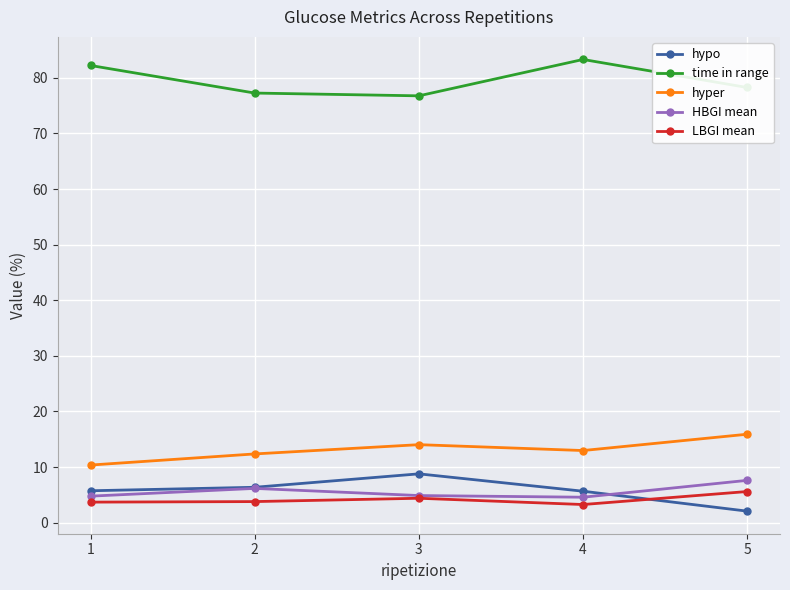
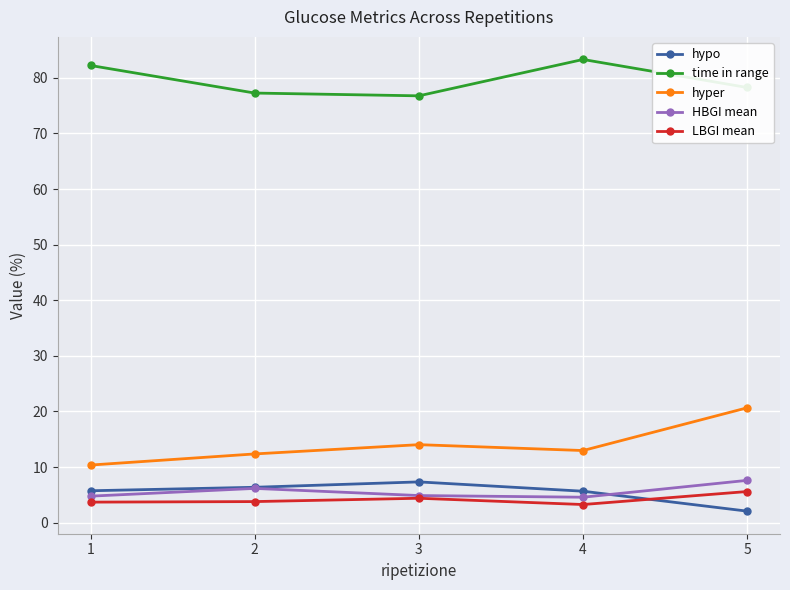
  {
    "hypo": {
      "1": 6,
-     "3": 9,
+     "3": 7,
      "4": 6,
      "5": 2
    },
    "time in range": {
      "1": 82,
      "2": 77,
      "3": 77,
      "4": 83
    },
    "hyper": {
      "1": 10,
      "2": 12,
      "3": 14,
      "4": 13,
-     "5": 16
+     "5": 21
    },
    "HBGI mean": {
      "1": 5,
      "3": 5,
      "4": 5,
      "5": 8
    },
    "LBGI mean": {
      "1": 4,
      "2": 4,
      "3": 4,
      "4": 3,
      "5": 6
    }
  }
